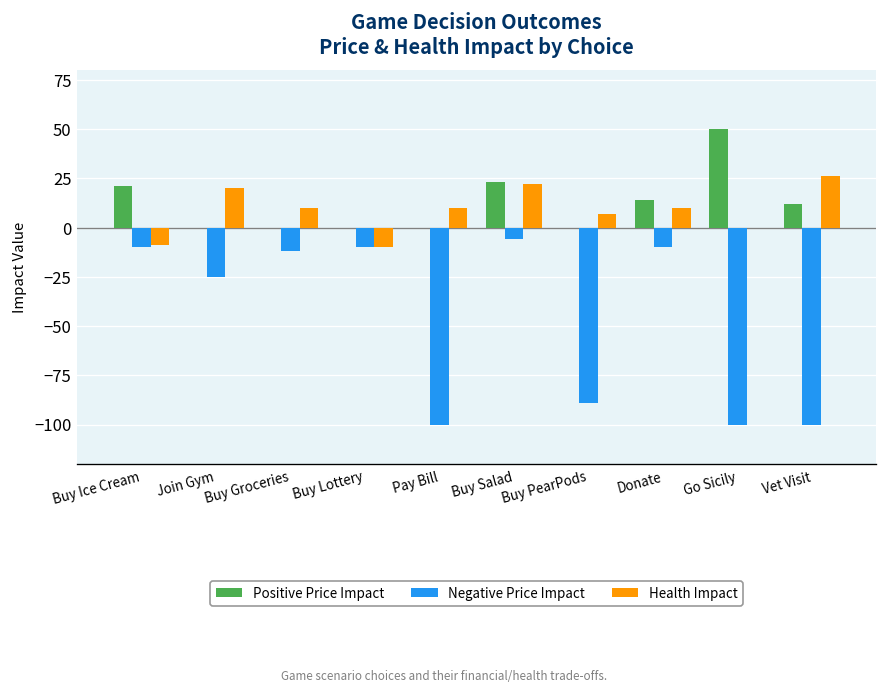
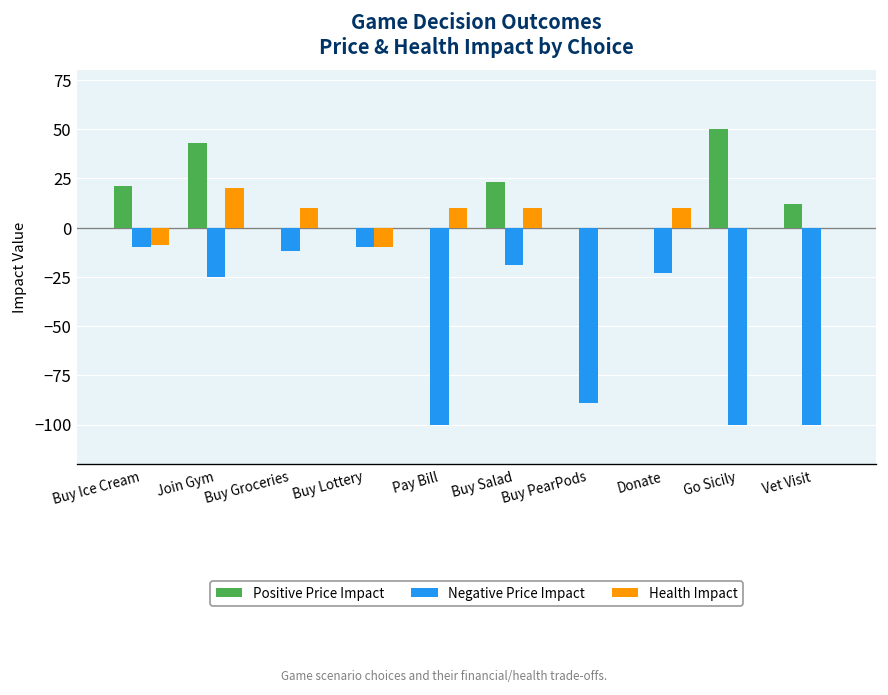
  {
    "Positive Price Impact": {
      "Buy Ice Cream": 21,
-     "Join Gym": 0,
+     "Join Gym": 43,
      "Buy Groceries": 0,
      "Buy Lottery": 0,
      "Pay Bill": 0,
      "Buy Salad": 23,
      "Buy PearPods": 0,
-     "Donate": 14,
+     "Donate": 0,
      "Go Sicily": 50,
      "Vet Visit": 12
    },
    "Negative Price Impact": {
      "Buy Ice Cream": -10,
      "Join Gym": -25,
      "Buy Groceries": -12,
      "Buy Lottery": -10,
      "Pay Bill": -100,
-     "Buy Salad": -6,
+     "Buy Salad": -19,
      "Buy PearPods": -89,
-     "Donate": -10,
+     "Donate": -23,
      "Go Sicily": -100,
      "Vet Visit": -100
    },
    "Health Impact": {
      "Buy Ice Cream": -9,
      "Join Gym": 20,
      "Buy Groceries": 10,
      "Buy Lottery": -10,
      "Pay Bill": 10,
-     "Buy Salad": 22,
-     "Buy PearPods": 7,
+     "Buy Salad": 10,
+     "Buy PearPods": 0,
      "Donate": 10,
      "Go Sicily": 0,
-     "Vet Visit": 26
+     "Vet Visit": 0
    }
  }
